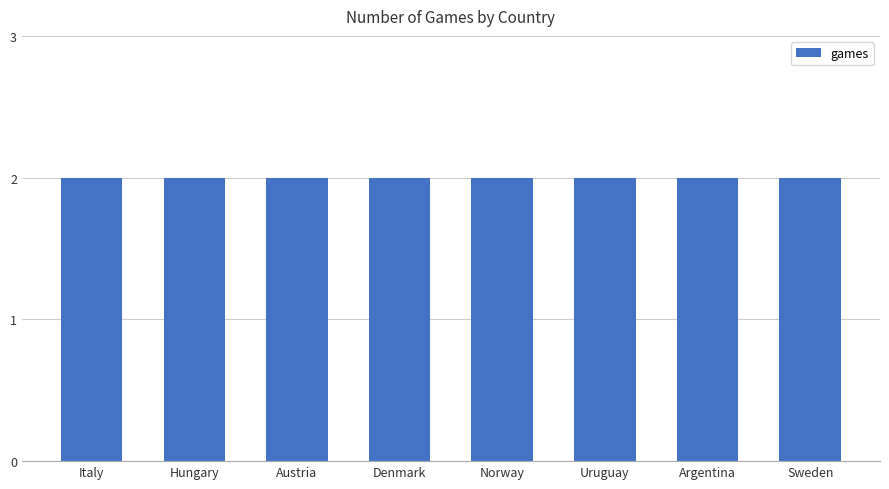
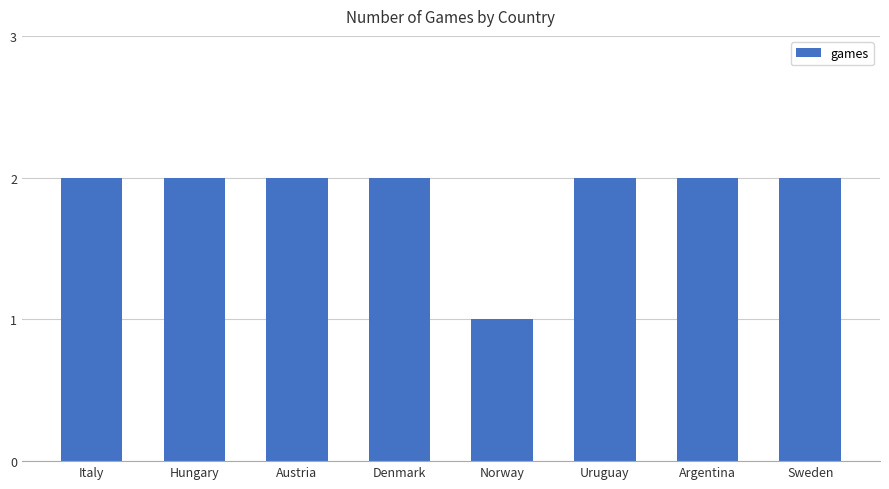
  {
    "Italy": 2,
    "Hungary": 2,
    "Austria": 2,
    "Denmark": 2,
-   "Norway": 2,
+   "Norway": 1,
    "Uruguay": 2,
    "Argentina": 2,
    "Sweden": 2
  }
